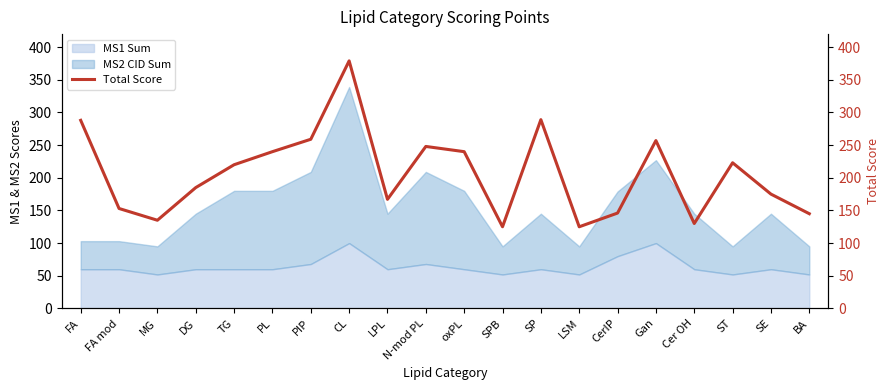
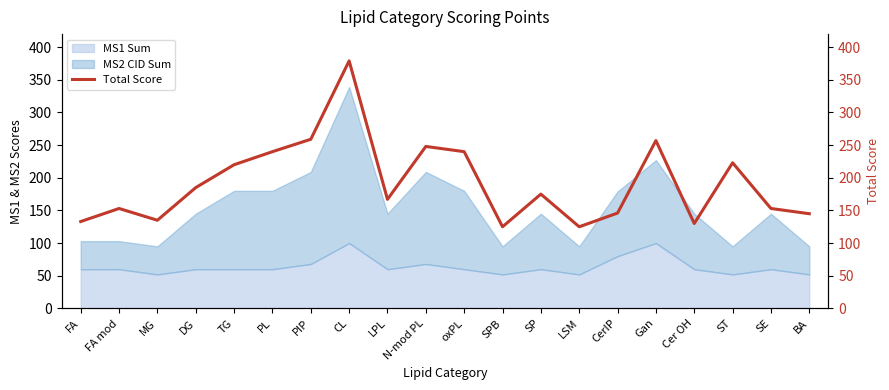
  {
    "Total Score": {
-     "FA": 290,
+     "FA": 130,
      "FA mod": 150,
      "MG": 140,
      "DG": 190,
      "TG": 220,
      "PL": 240,
      "PIP": 260,
      "CL": 380,
      "LPL": 170,
      "N-mod PL": 250,
      "oxPL": 240,
      "SPB": 130,
-     "SP": 290,
+     "SP": 180,
      "LSM": 130,
      "CerIP": 150,
      "Gan": 260,
      "Cer OH": 130,
      "ST": 220,
-     "SE": 180,
+     "SE": 150,
      "BA": 150
    }
  }
